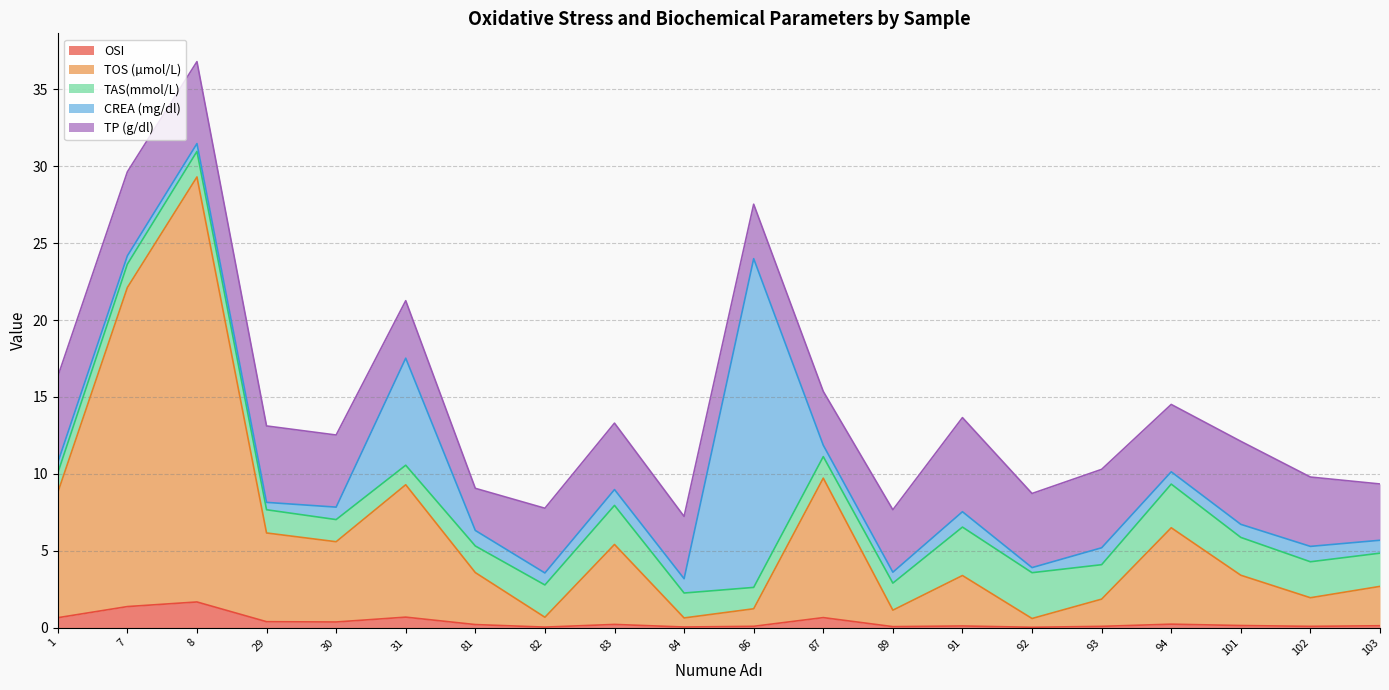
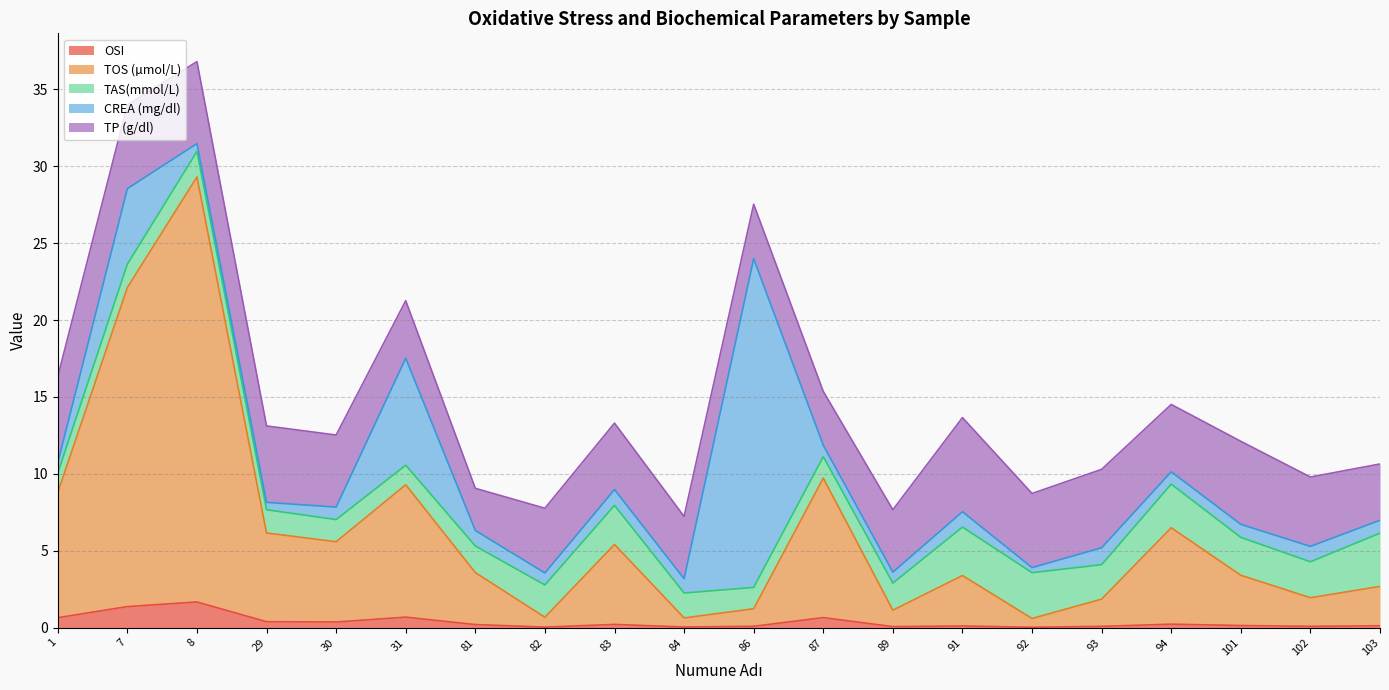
  {
    "TAS(mmol/L)": {
      "1": 1.3,
      "7": 1.5,
      "8": 1.7,
      "29": 1.5,
      "30": 1.4,
      "31": 1.3,
      "81": 1.7,
      "82": 2.1,
      "83": 2.5,
      "84": 1.6,
      "86": 1.4,
      "87": 1.4,
      "89": 1.8,
      "91": 3.2,
      "92": 3.0,
      "93": 2.2,
      "94": 2.8,
      "101": 2.5,
      "102": 2.3,
-     "103": 2.2
+     "103": 3.5
    },
    "CREA (mg/dl)": {
      "1": 0.7,
-     "7": 0.5,
+     "7": 4.9,
      "8": 0.5,
      "29": 0.5,
      "30": 0.8,
      "31": 7.0,
      "81": 1.0,
      "82": 0.8,
      "83": 1.0,
      "84": 0.9,
      "86": 21.4,
      "87": 0.7,
      "89": 0.7,
      "91": 1.0,
      "92": 0.3,
      "93": 1.1,
      "94": 0.8,
      "101": 0.8,
      "102": 1.0,
      "103": 0.8
    },
    "TP (g/dl)": {
      "1": 5.6,
      "8": 5.3,
      "29": 5.0,
      "30": 4.7,
      "31": 3.7,
      "81": 2.7,
      "82": 4.2,
      "83": 4.3,
      "84": 4.1,
      "86": 3.5,
      "87": 3.5,
      "89": 4.1,
      "91": 6.1,
      "92": 4.8,
      "93": 5.1,
      "94": 4.4,
      "101": 5.4,
      "102": 4.5,
      "103": 3.7
    }
  }
